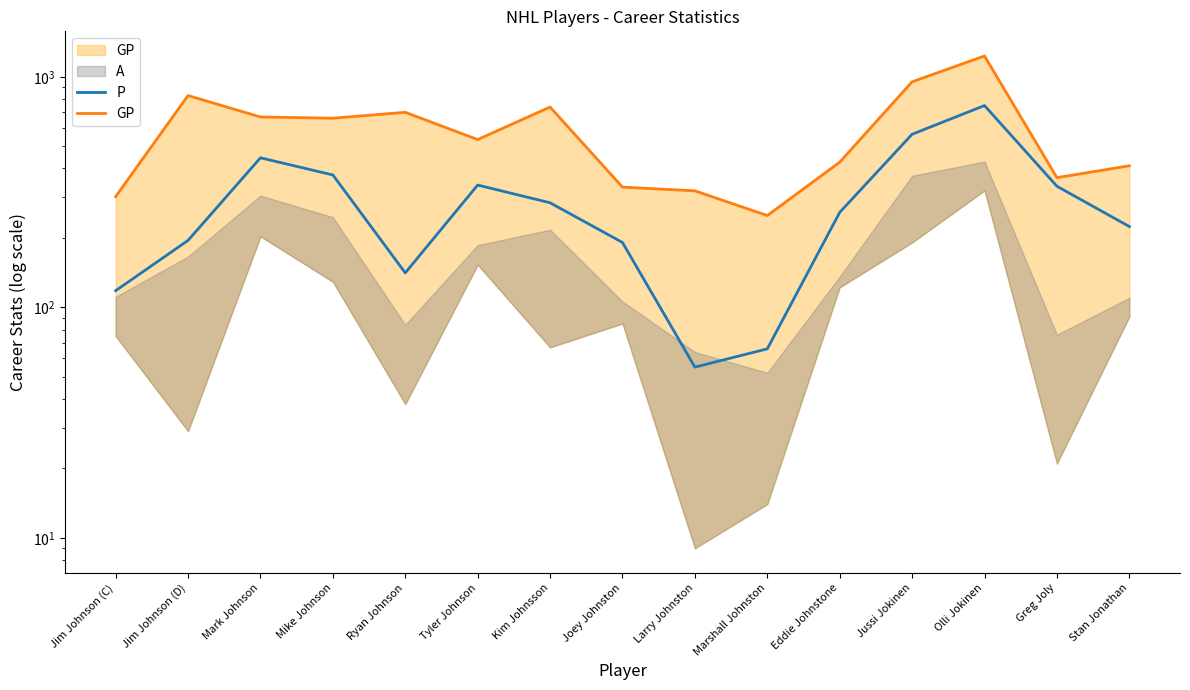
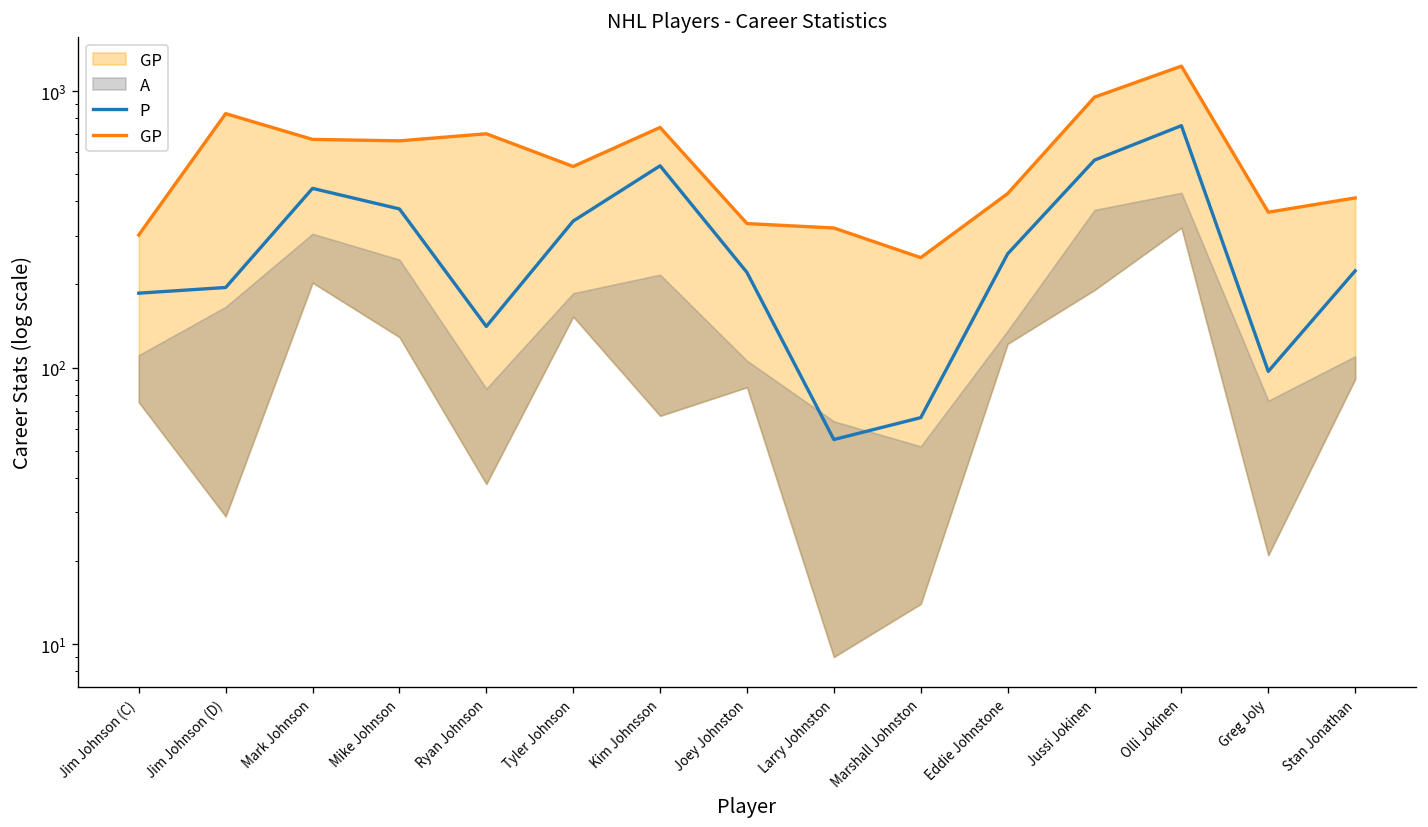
  {
    "P": {
-     "Jim Johnson (C)": 120,
+     "Jim Johnson (C)": 190,
      "Jim Johnson (D)": 200,
      "Mark Johnson": 450,
      "Mike Johnson": 380,
      "Ryan Johnson": 140,
      "Tyler Johnson": 340,
-     "Kim Johnsson": 280,
-     "Joey Johnston": 190,
+     "Kim Johnsson": 540,
+     "Joey Johnston": 220,
      "Larry Johnston": 55,
      "Marshall Johnston": 66,
      "Eddie Johnstone": 260,
      "Jussi Jokinen": 560,
      "Olli Jokinen": 750,
-     "Greg Joly": 340,
+     "Greg Joly": 97,
      "Stan Jonathan": 220
    }
  }
